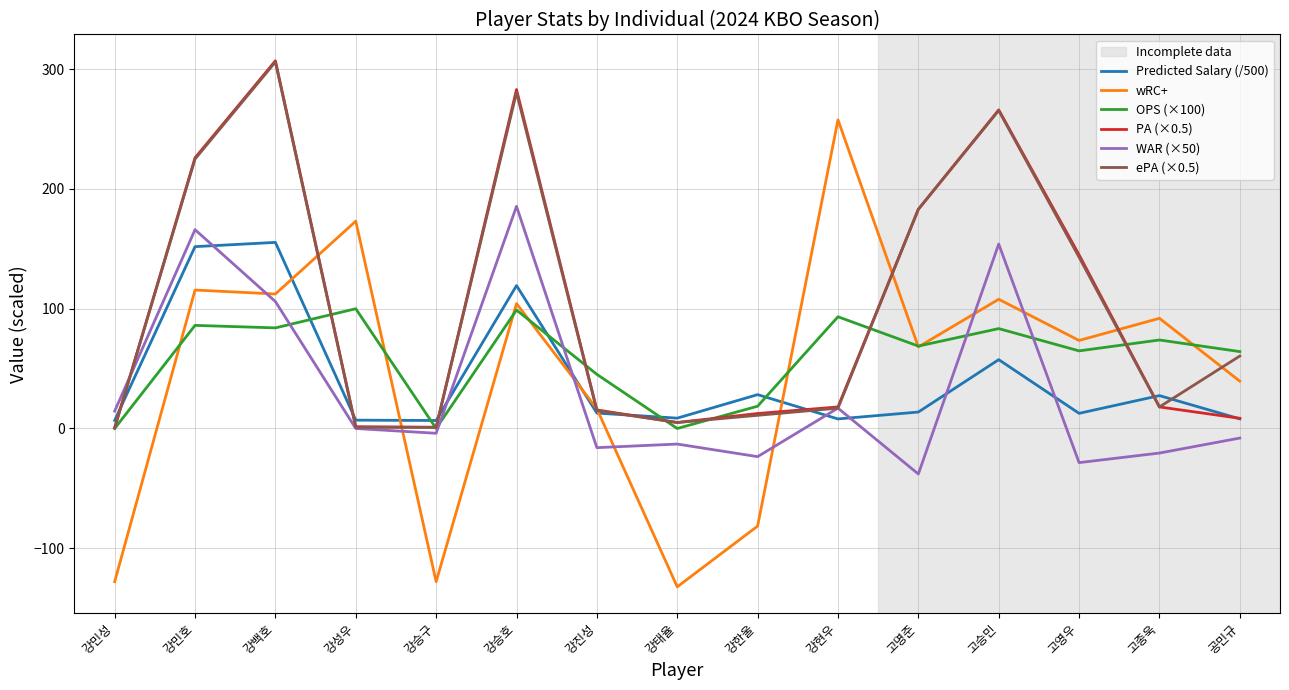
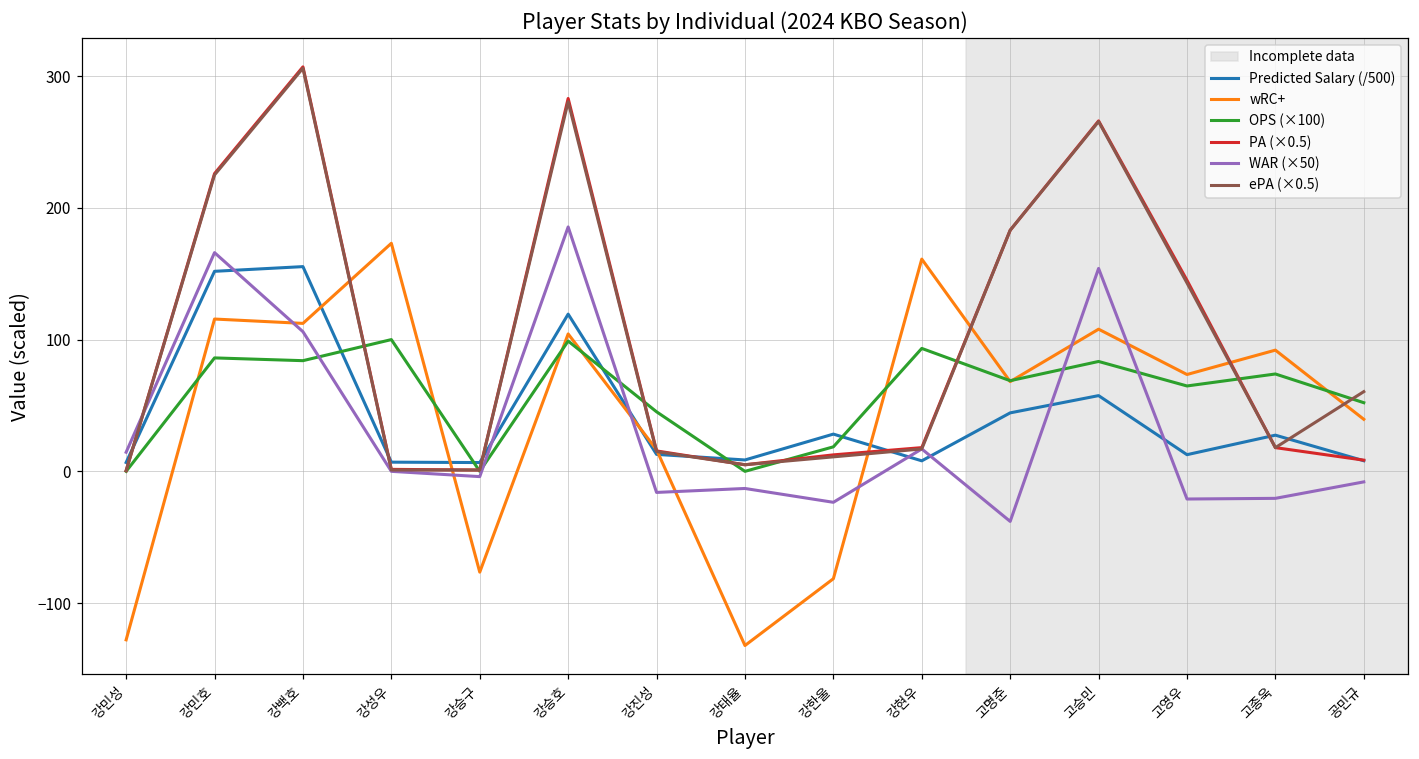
  {
    "Predicted Salary (/500)": {
      "강민성": 7,
      "강민호": 152,
      "강백호": 155,
      "강성우": 7,
      "강승구": 7,
      "강승호": 119,
      "강진성": 13,
      "강태율": 9,
      "강한울": 28,
      "강현우": 8,
-     "고명준": 14,
+     "고명준": 44,
      "고승민": 57,
      "고영우": 13,
      "고종욱": 27
    },
    "wRC+": {
      "강민성": -128,
      "강민호": 116,
      "강백호": 112,
      "강성우": 173,
-     "강승구": -128,
+     "강승구": -77,
      "강승호": 104,
      "강태율": -132,
      "강한울": -82,
-     "강현우": 258,
+     "강현우": 161,
      "고승민": 108,
      "고영우": 74,
      "고종욱": 92,
      "공민규": 40
    },
    "OPS (×100)": {
      "강민호": 86,
      "강백호": 84,
      "강성우": 100,
      "강승호": 99,
      "강진성": 45,
      "강태율": 0,
      "강한울": 19,
      "강현우": 93,
      "고승민": 83,
      "고영우": 65,
      "고종욱": 74,
-     "공민규": 64
+     "공민규": 52
    },
    "PA (×0.5)": {
      "강승호": 283
    },
    "WAR (×50)": {
      "강민성": 14,
      "강민호": 166,
      "강백호": 106,
      "강승구": -4,
      "강승호": 186,
      "강진성": -16,
      "강태율": -13,
      "강한울": -24,
      "고명준": -38,
      "고승민": 154,
-     "고영우": -28,
+     "고영우": -21,
      "고종욱": -21,
      "공민규": -8
    },
    "ePA (×0.5)": {
      "강승호": 281,
      "공민규": 61
    }
  }
